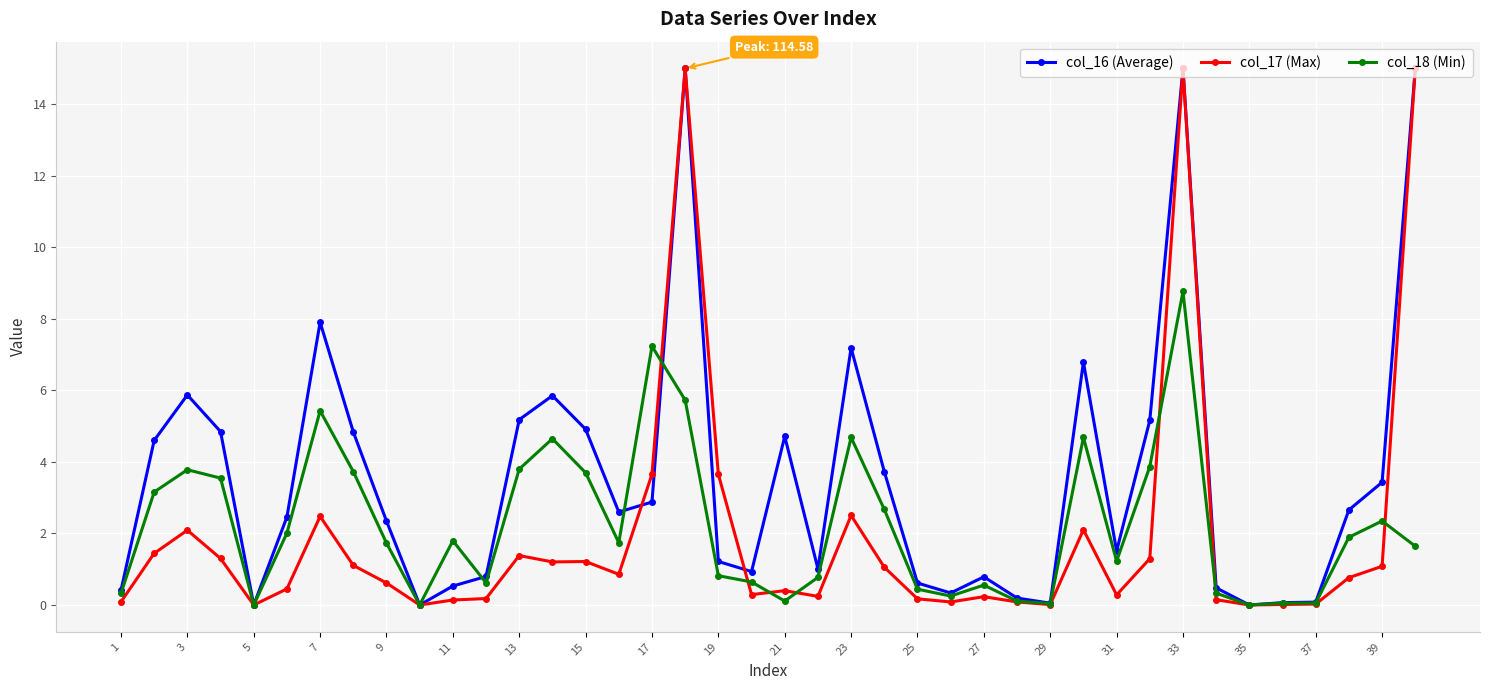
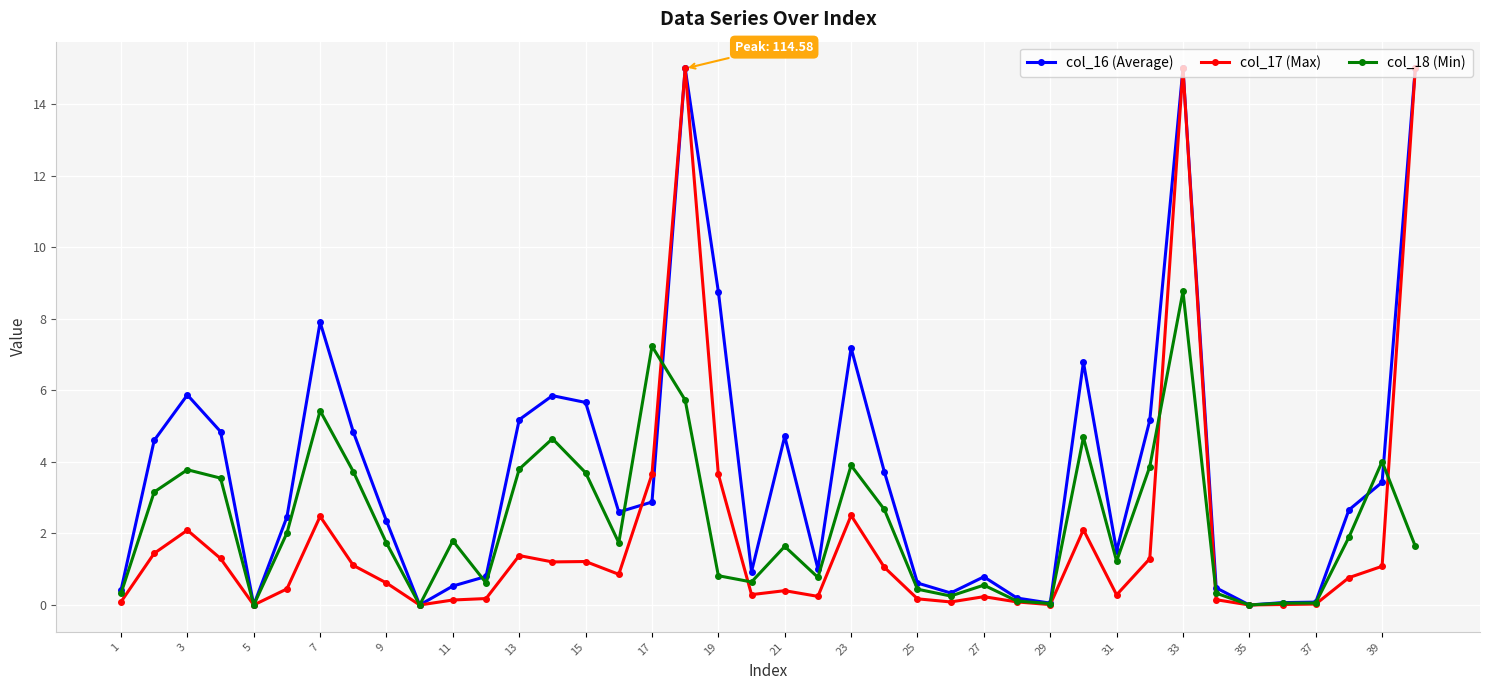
  {
    "col_16 (Average)": {
      "1": 0.4,
      "3": 5.9,
      "7": 7.9,
      "9": 2.3,
      "11": 0.5,
      "13": 5.2,
-     "15": 4.9,
+     "15": 5.7,
      "17": 2.9,
-     "19": 1.2,
+     "19": 8.8,
      "21": 4.7,
      "23": 7.2,
      "25": 0.6,
      "27": 0.8,
      "31": 1.5,
      "39": 3.4
    },
    "col_17 (Max)": {
      "1": 0.1,
      "3": 2.1,
      "7": 2.5,
      "9": 0.6,
      "11": 0.1,
      "13": 1.4,
      "15": 1.2,
      "17": 3.7,
      "19": 3.7,
      "21": 0.4,
      "23": 2.5,
      "25": 0.2,
      "27": 0.2,
      "31": 0.3,
      "39": 1.1
    },
    "col_18 (Min)": {
      "1": 0.3,
      "3": 3.8,
      "7": 5.4,
      "9": 1.7,
      "11": 1.8,
      "13": 3.8,
      "15": 3.7,
      "17": 7.2,
      "19": 0.8,
-     "21": 0.1,
-     "23": 4.7,
+     "21": 1.6,
+     "23": 3.9,
      "25": 0.4,
      "27": 0.6,
      "31": 1.2,
      "33": 8.8,
-     "39": 2.3
+     "39": 4.0
    }
  }
